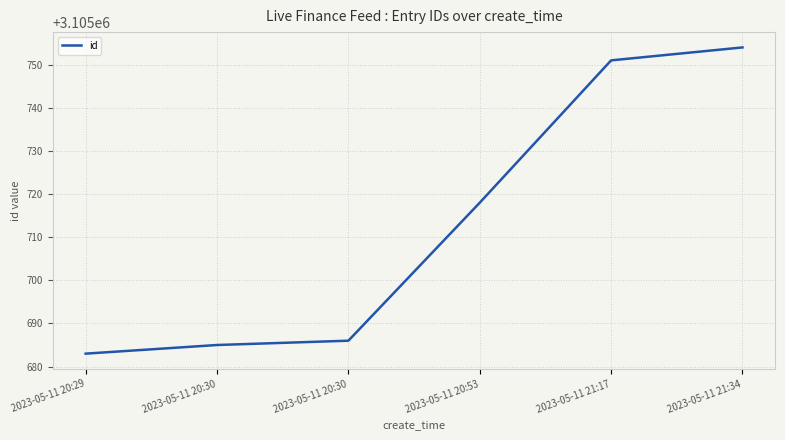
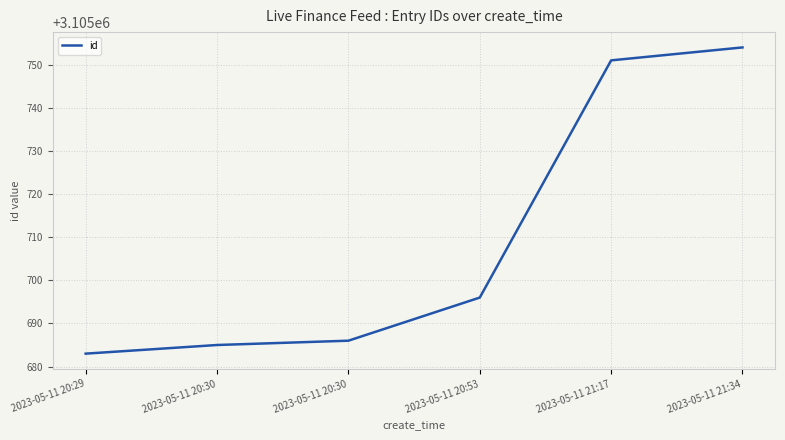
  {
    "2023-05-11 20:29": 3105683,
-   "2023-05-11 20:53": 3105718,
+   "2023-05-11 20:53": 3105696,
    "2023-05-11 21:17": 3105751,
    "2023-05-11 21:34": 3105754
  }
